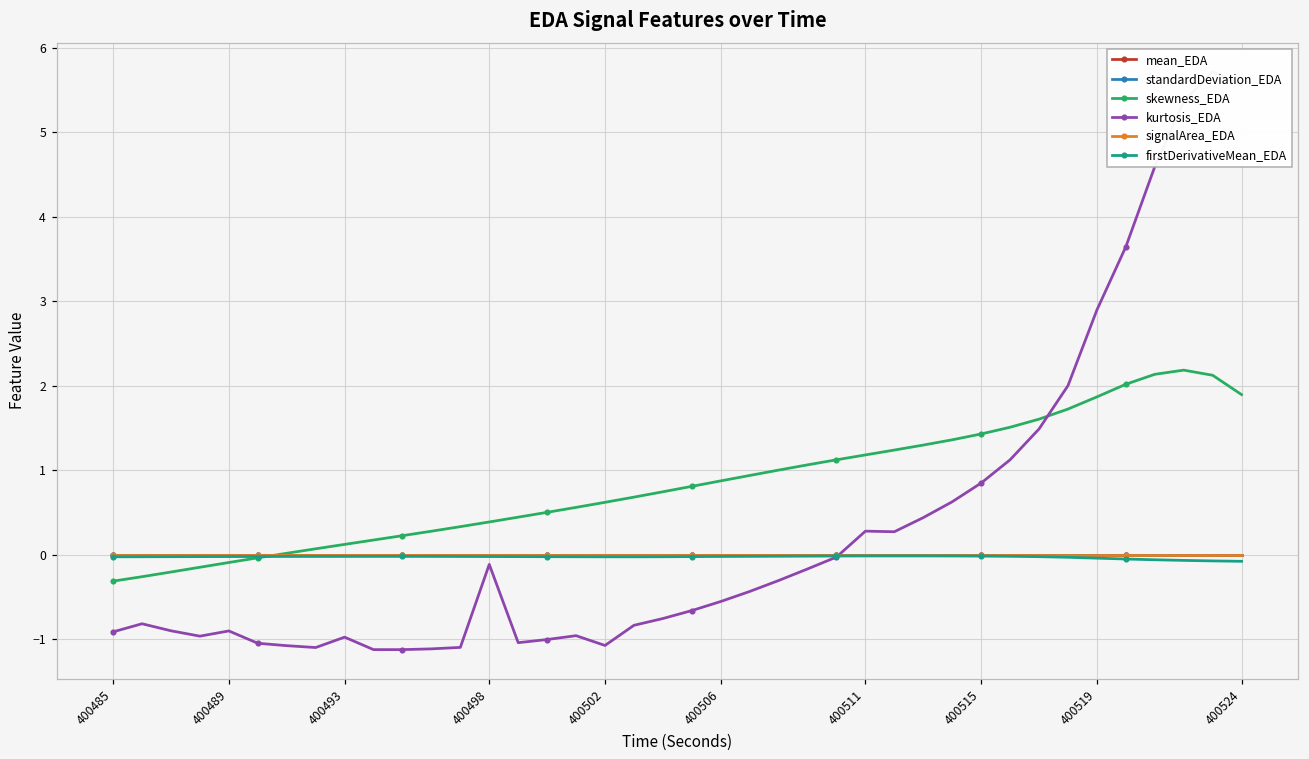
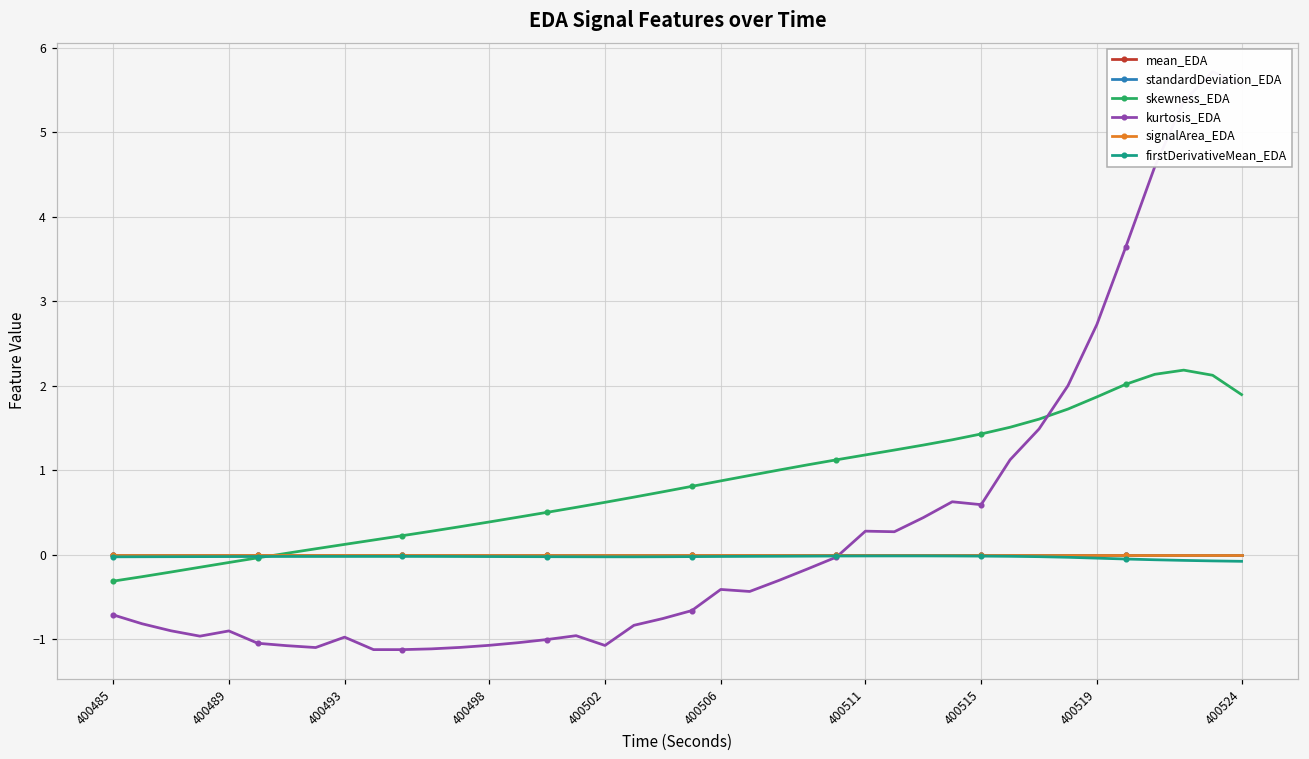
  {
    "signalArea_EDA": {
      "400519": 0.0,
      "400524": 0.0
    },
    "kurtosis_EDA": {
-     "400485": -0.9,
+     "400485": -0.7,
      "400489": -0.9,
      "400493": -1.0,
-     "400498": -0.1,
+     "400498": -1.1,
      "400502": -1.1,
-     "400506": -0.6,
+     "400506": -0.4,
      "400511": 0.3,
-     "400515": 0.8,
-     "400519": 2.9
+     "400515": 0.6,
+     "400519": 2.7
    }
  }
